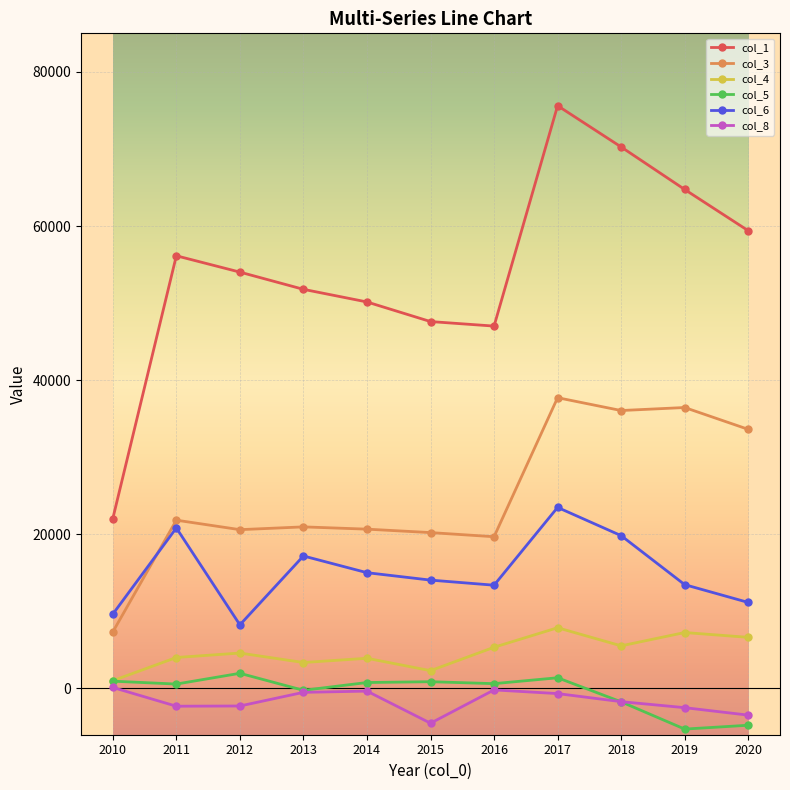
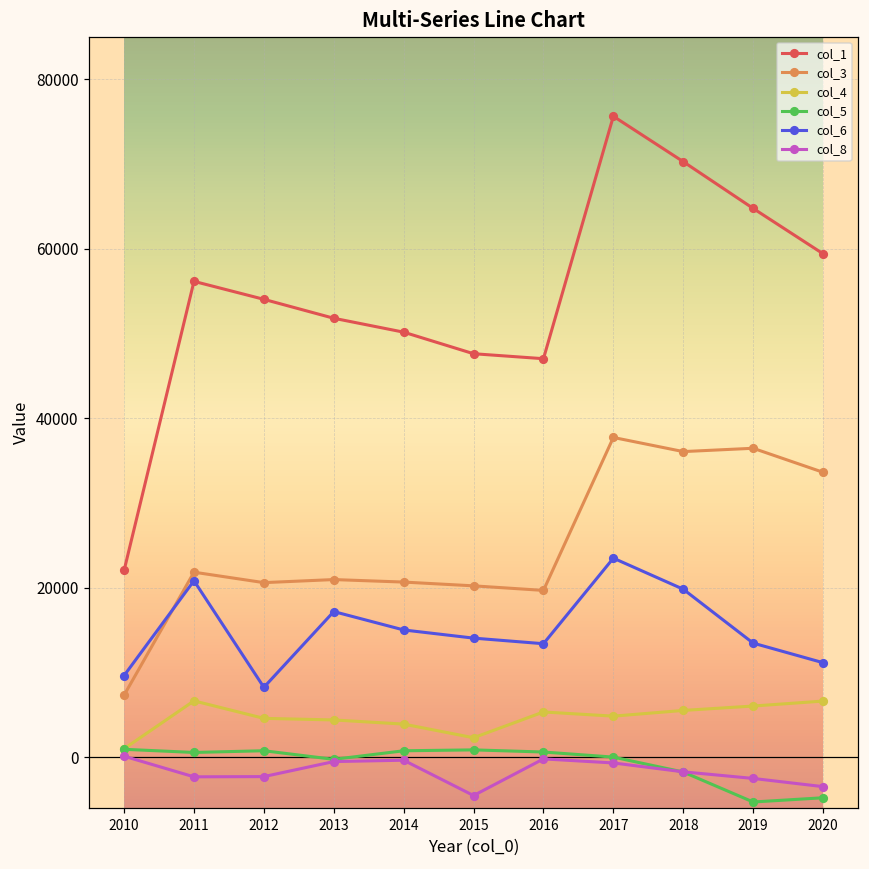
  {
    "col_4": {
-     "2011": 4000,
+     "2011": 7000,
      "2012": 5000,
-     "2013": 3000,
+     "2013": 4000,
      "2014": 4000,
      "2015": 2000,
      "2016": 5000,
-     "2017": 8000,
+     "2017": 5000,
      "2018": 6000,
-     "2019": 7000,
+     "2019": 6000,
      "2020": 7000
    },
    "col_5": {
      "2011": 1000,
-     "2012": 2000,
+     "2012": 1000,
      "2014": 1000,
      "2015": 1000,
      "2016": 1000,
-     "2017": 1000,
+     "2017": 0,
      "2019": -5000,
      "2020": -5000
    },
    "col_6": {
      "2010": 10000,
      "2011": 21000,
      "2012": 8000,
      "2013": 17000,
      "2014": 15000,
      "2015": 14000,
      "2016": 13000,
      "2017": 23000,
      "2018": 20000,
      "2019": 13000,
      "2020": 11000
    },
    "col_8": {
      "2010": 0,
      "2011": -2000,
      "2012": -2000,
      "2014": 0,
      "2015": -5000,
      "2016": 0,
      "2017": -1000,
      "2019": -2000,
      "2020": -3000
    }
  }
